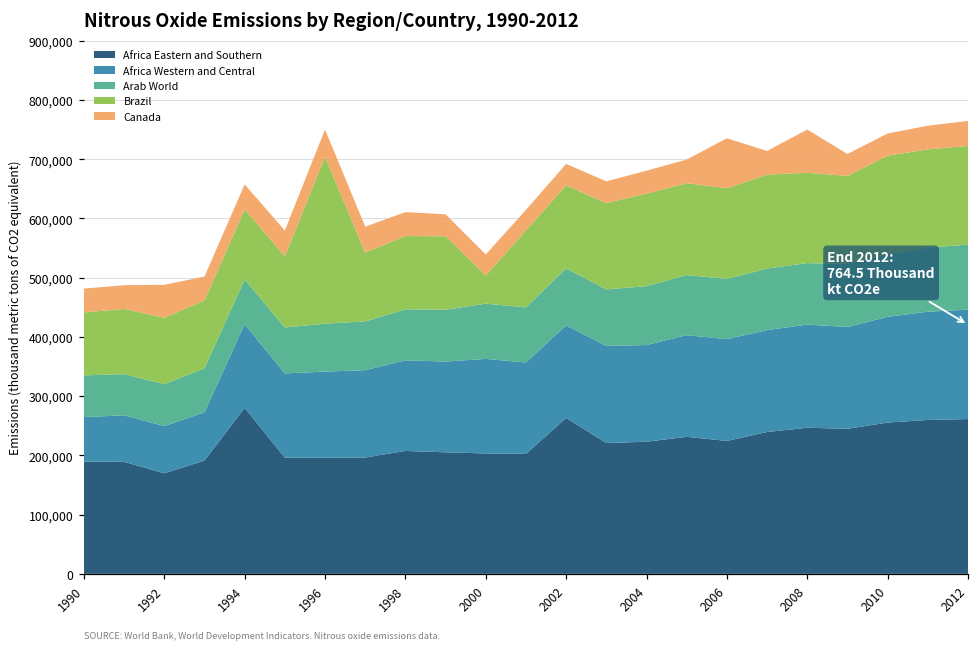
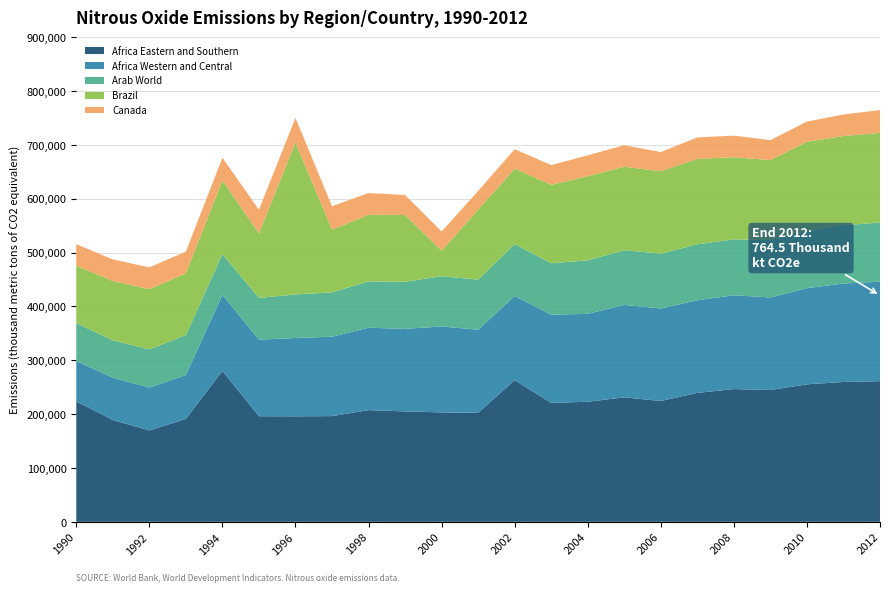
  {
    "Africa Eastern and Southern": {
-     "1990": "190,000",
+     "1990": "220,000",
      "1992": "170,000",
      "1994": "280,000",
      "1996": "200,000",
      "1998": "210,000",
      "2000": "200,000",
      "2002": "260,000",
      "2004": "220,000",
      "2006": "220,000",
      "2008": "250,000",
      "2010": "260,000",
      "2012": "260,000"
    },
    "Brazil": {
      "1990": "110,000",
      "1992": "110,000",
-     "1994": "120,000",
+     "1994": "140,000",
      "1996": "280,000",
      "1998": "120,000",
      "2000": "50,000",
      "2002": "140,000",
      "2004": "160,000",
      "2006": "150,000",
      "2008": "150,000",
      "2010": "170,000",
      "2012": "170,000"
    },
    "Canada": {
      "1990": "40,000",
-     "1992": "60,000",
+     "1992": "40,000",
      "1994": "40,000",
      "1996": "50,000",
      "1998": "40,000",
      "2000": "40,000",
      "2002": "40,000",
      "2004": "40,000",
-     "2006": "80,000",
-     "2008": "70,000",
+     "2006": "40,000",
+     "2008": "40,000",
      "2010": "40,000",
      "2012": "40,000"
    }
  }
